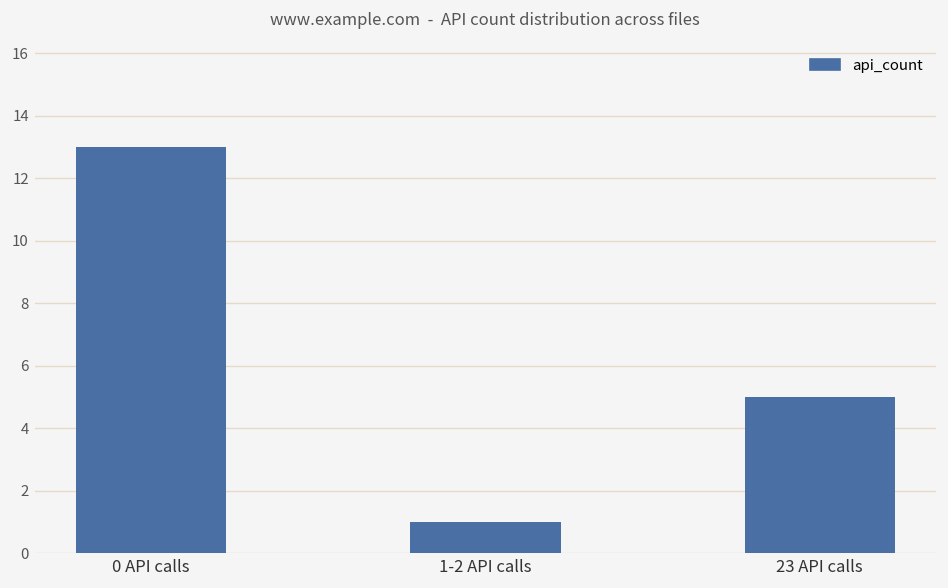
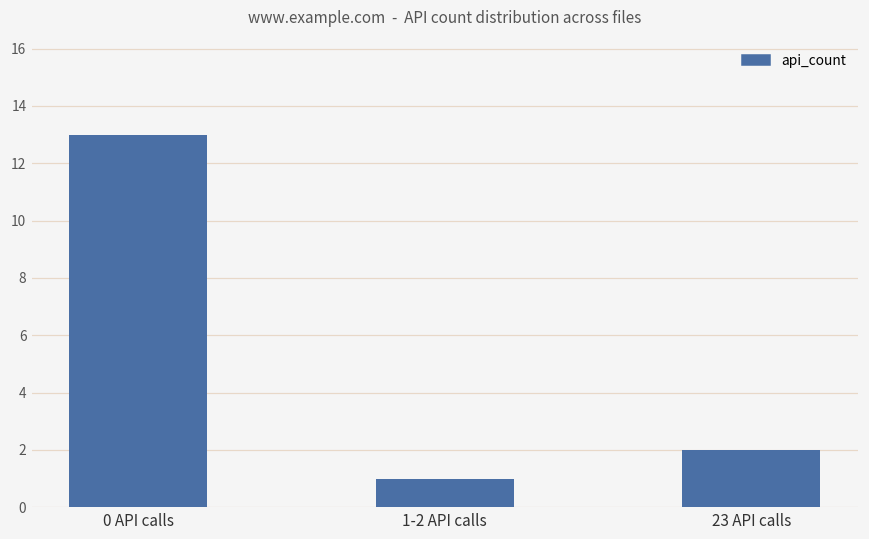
  {
    "0 API calls": 13,
    "1-2 API calls": 1,
-   "23 API calls": 5
+   "23 API calls": 2
  }
